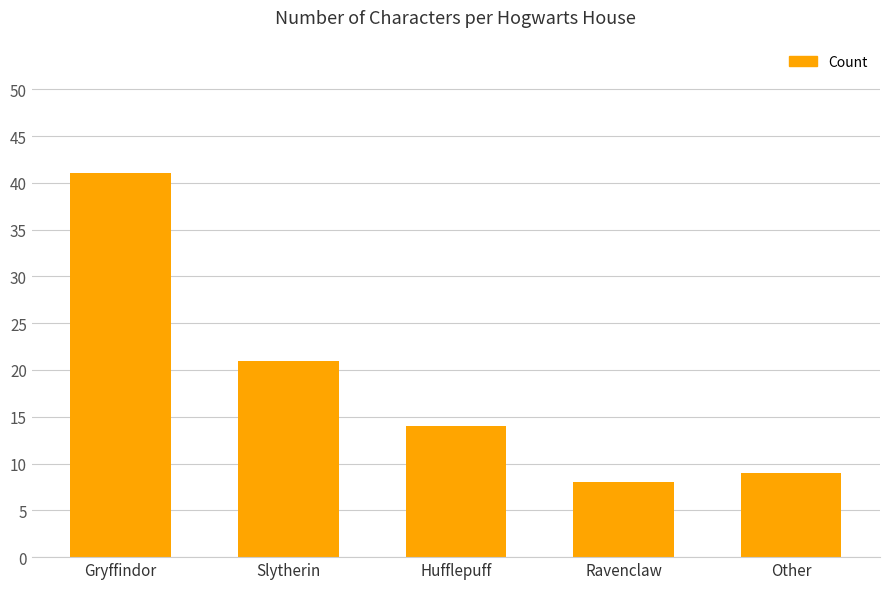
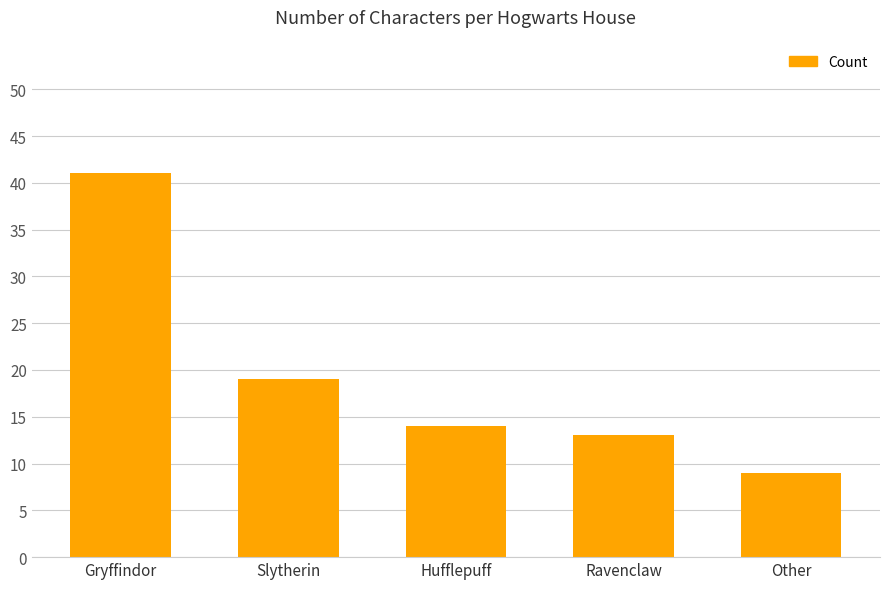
  {
    "Gryffindor": 41,
-   "Slytherin": 21,
+   "Slytherin": 19,
    "Hufflepuff": 14,
-   "Ravenclaw": 8,
+   "Ravenclaw": 13,
    "Other": 9
  }
